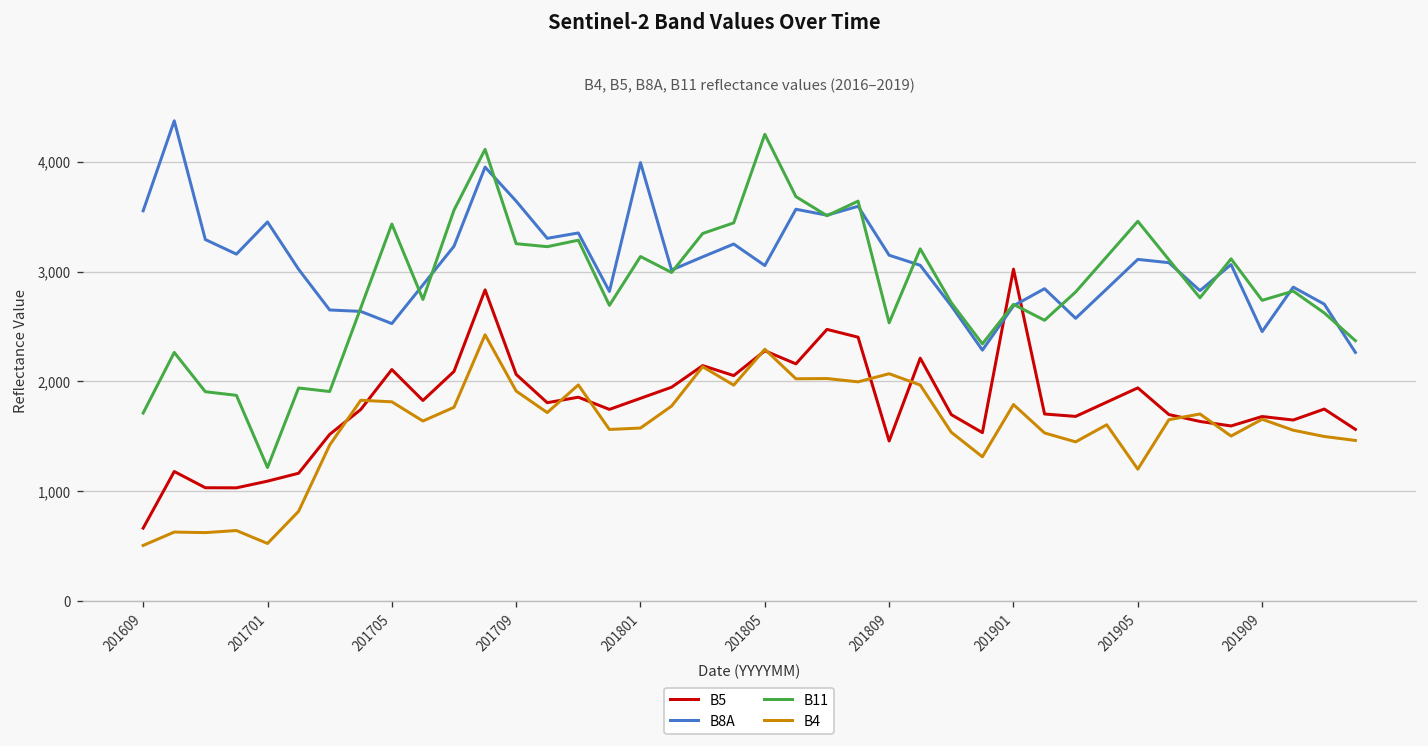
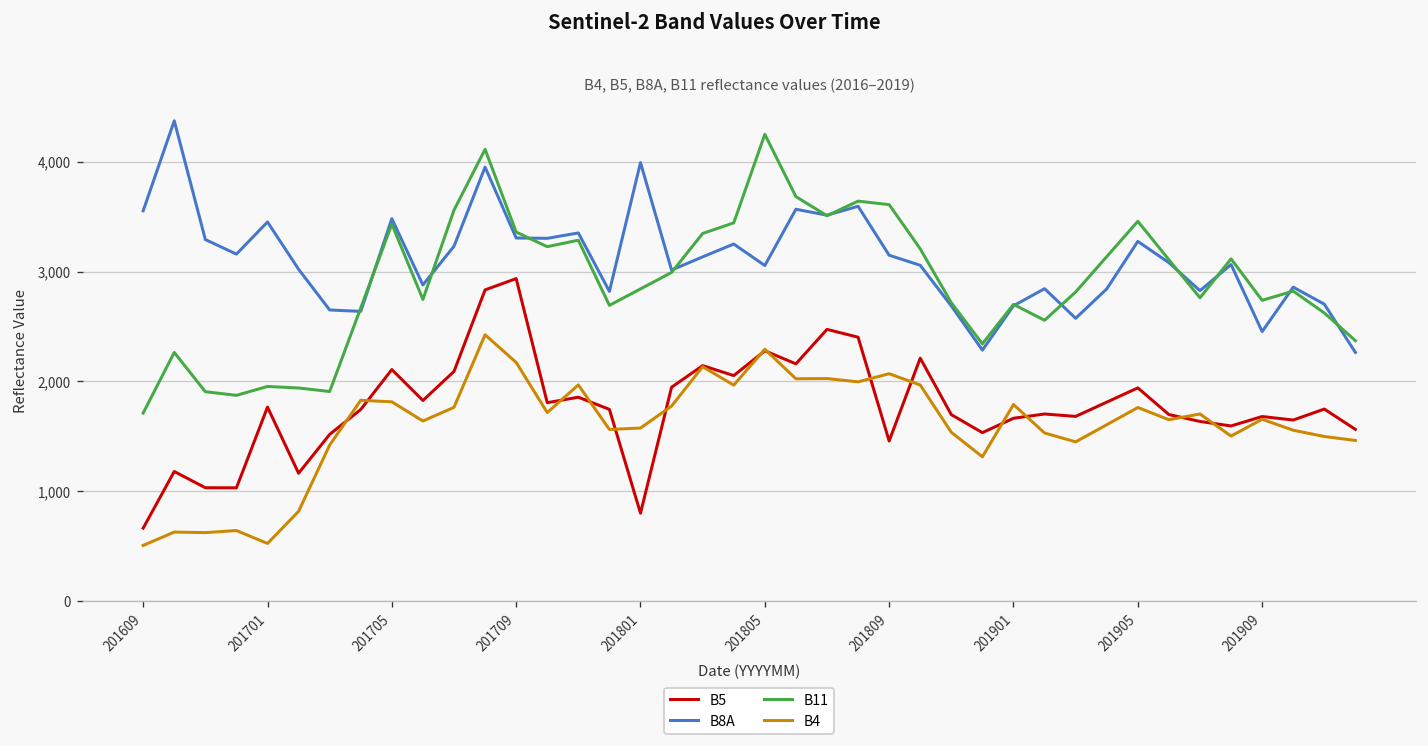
  {
    "B5": {
      "201609": "700",
-     "201701": "1,100",
+     "201701": "1,800",
      "201705": "2,100",
-     "201709": "2,100",
-     "201801": "1,800",
+     "201709": "2,900",
+     "201801": "800",
      "201809": "1,500",
-     "201901": "3,000",
+     "201901": "1,700",
      "201905": "1,900"
    },
    "B8A": {
      "201609": "3,600",
      "201701": "3,500",
-     "201705": "2,500",
-     "201709": "3,600",
+     "201705": "3,500",
+     "201709": "3,300",
      "201801": "4,000",
      "201805": "3,100",
      "201809": "3,100",
-     "201905": "3,100",
+     "201905": "3,300",
      "201909": "2,500"
    },
    "B11": {
      "201609": "1,700",
-     "201701": "1,200",
+     "201701": "2,000",
      "201705": "3,400",
-     "201709": "3,300",
-     "201801": "3,100",
+     "201709": "3,400",
+     "201801": "2,800",
      "201805": "4,300",
-     "201809": "2,500",
+     "201809": "3,600",
      "201905": "3,500",
      "201909": "2,700"
    },
    "B4": {
      "201609": "500",
      "201701": "500",
      "201705": "1,800",
-     "201709": "1,900",
+     "201709": "2,200",
      "201801": "1,600",
      "201809": "2,100",
      "201901": "1,800",
-     "201905": "1,200"
+     "201905": "1,800"
    }
  }
